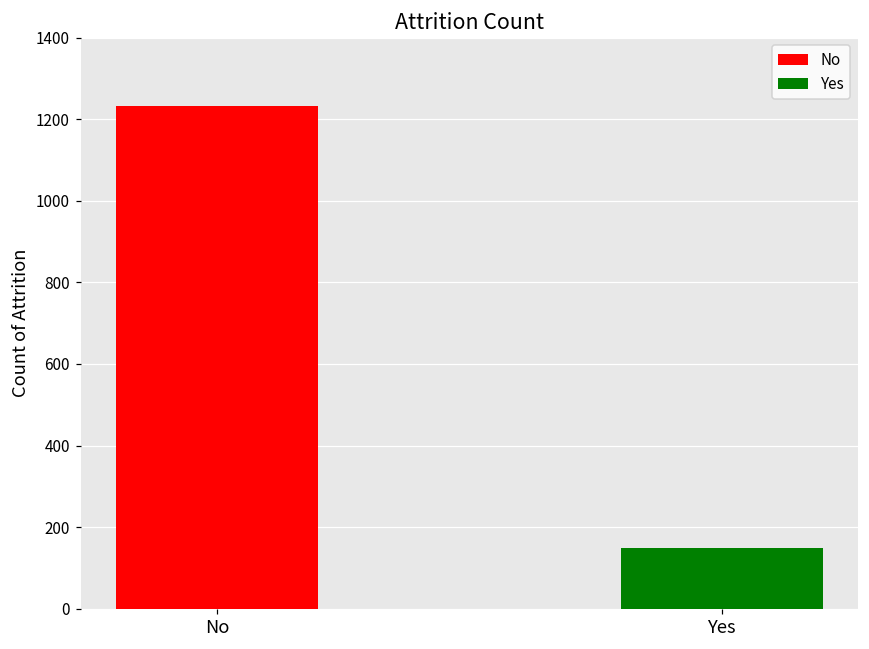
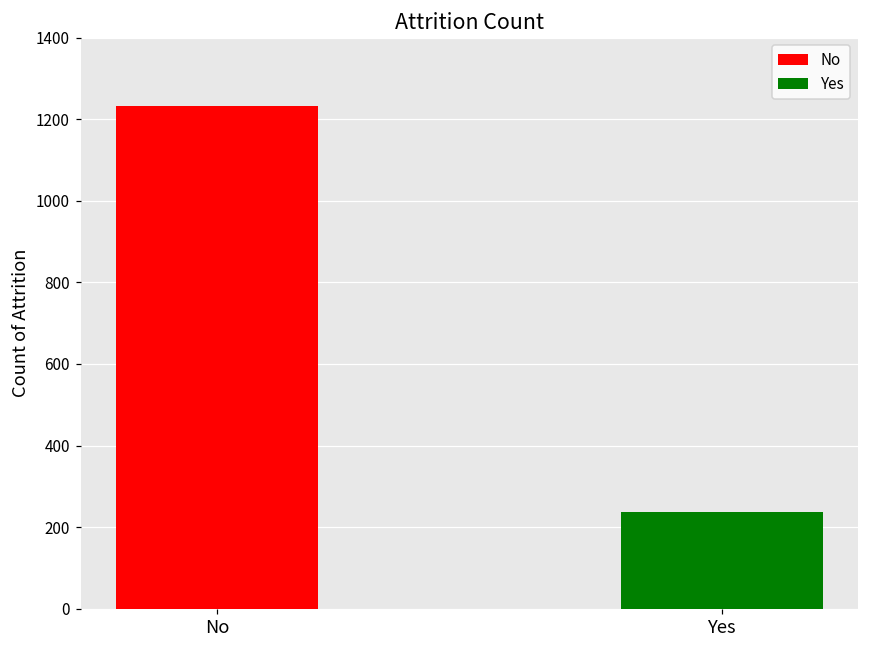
  {
    "No": 1230,
-   "Yes": 150
+   "Yes": 240
  }
